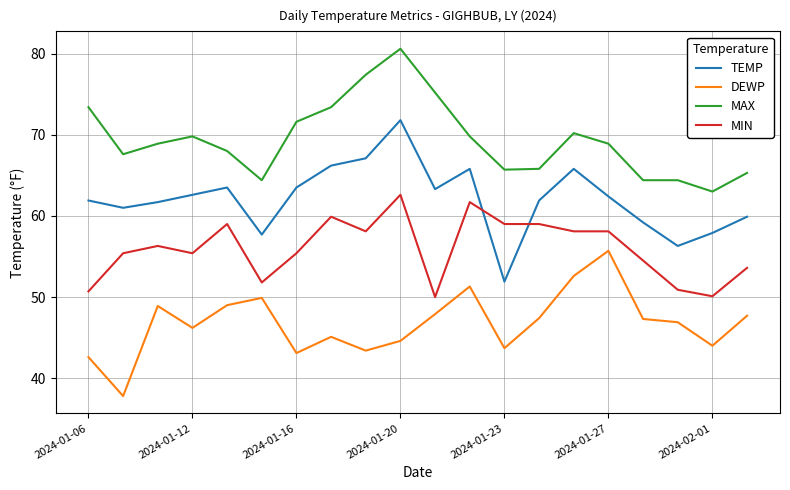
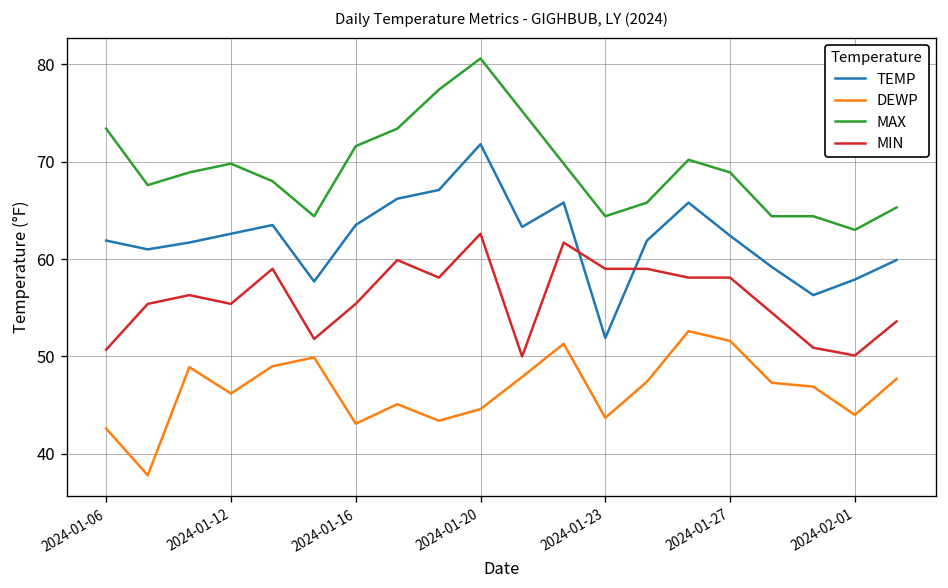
  {
    "TEMP": {
      "2024-01-06": 62,
      "2024-01-12": 63,
      "2024-01-16": 64,
      "2024-01-20": 72,
      "2024-01-23": 52,
      "2024-01-27": 62,
      "2024-02-01": 58
    },
    "DEWP": {
      "2024-01-06": 43,
      "2024-01-12": 46,
      "2024-01-16": 43,
      "2024-01-20": 45,
      "2024-01-23": 44,
-     "2024-01-27": 56,
+     "2024-01-27": 52,
      "2024-02-01": 44
    },
    "MAX": {
      "2024-01-06": 73,
      "2024-01-12": 70,
      "2024-01-16": 72,
      "2024-01-20": 81,
-     "2024-01-23": 66,
+     "2024-01-23": 64,
      "2024-01-27": 69,
      "2024-02-01": 63
    },
    "MIN": {
      "2024-01-06": 51,
      "2024-01-12": 55,
      "2024-01-16": 55,
      "2024-01-20": 63,
      "2024-01-23": 59,
      "2024-01-27": 58,
      "2024-02-01": 50
    }
  }
